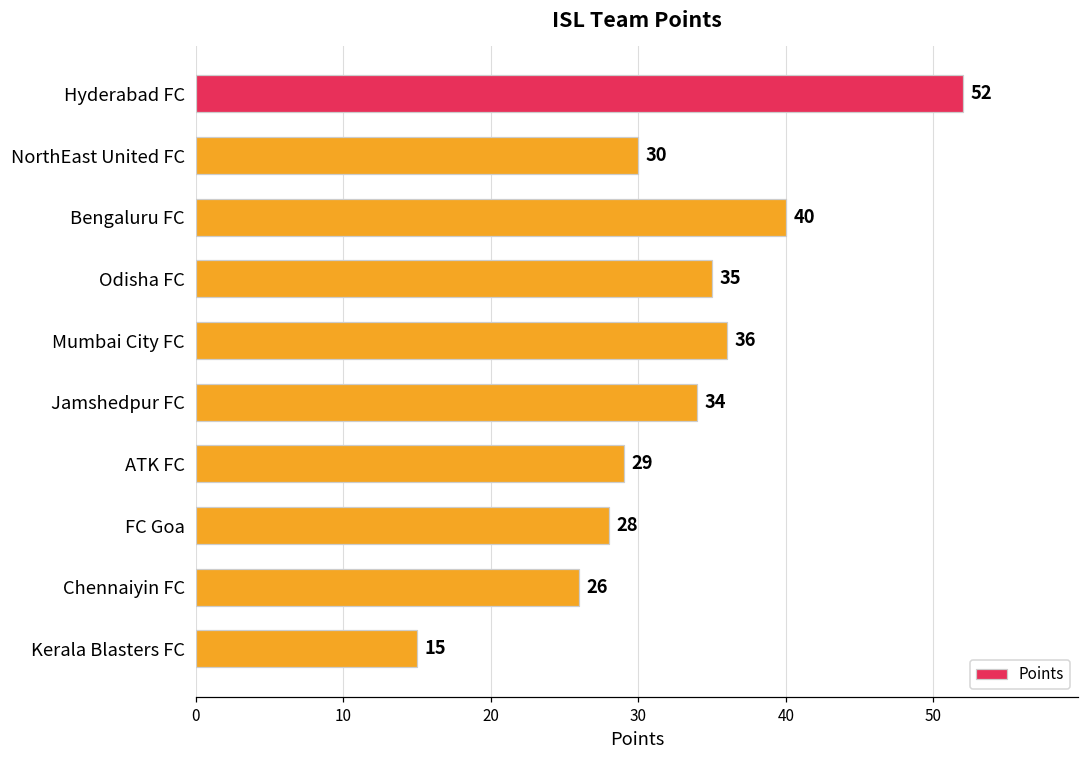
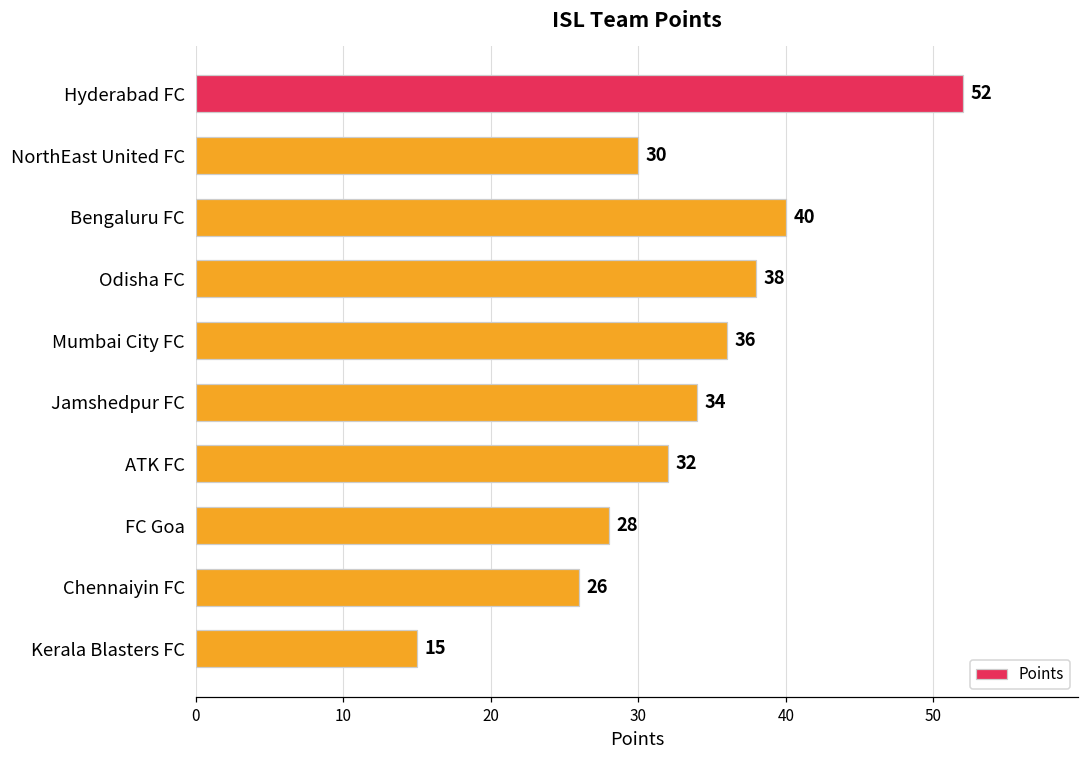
  {
    "Hyderabad FC": 52,
    "NorthEast United FC": 30,
    "Bengaluru FC": 40,
-   "Odisha FC": 35,
+   "Odisha FC": 38,
    "Mumbai City FC": 36,
    "Jamshedpur FC": 34,
-   "ATK FC": 29,
+   "ATK FC": 32,
    "FC Goa": 28,
    "Chennaiyin FC": 26,
    "Kerala Blasters FC": 15
  }
